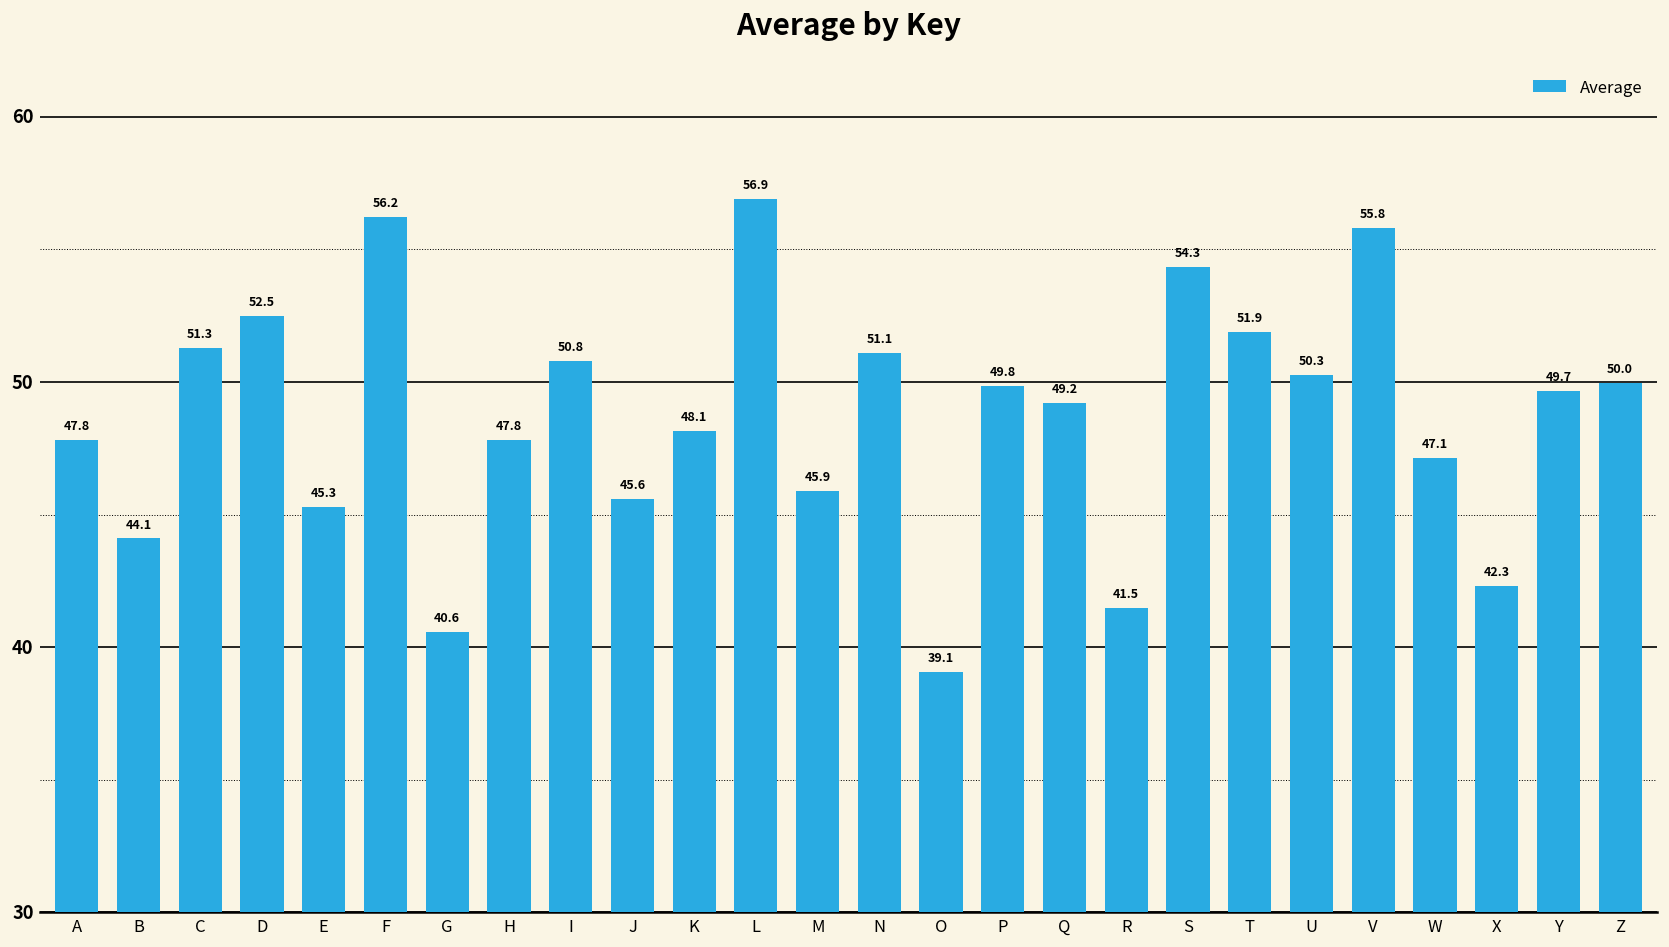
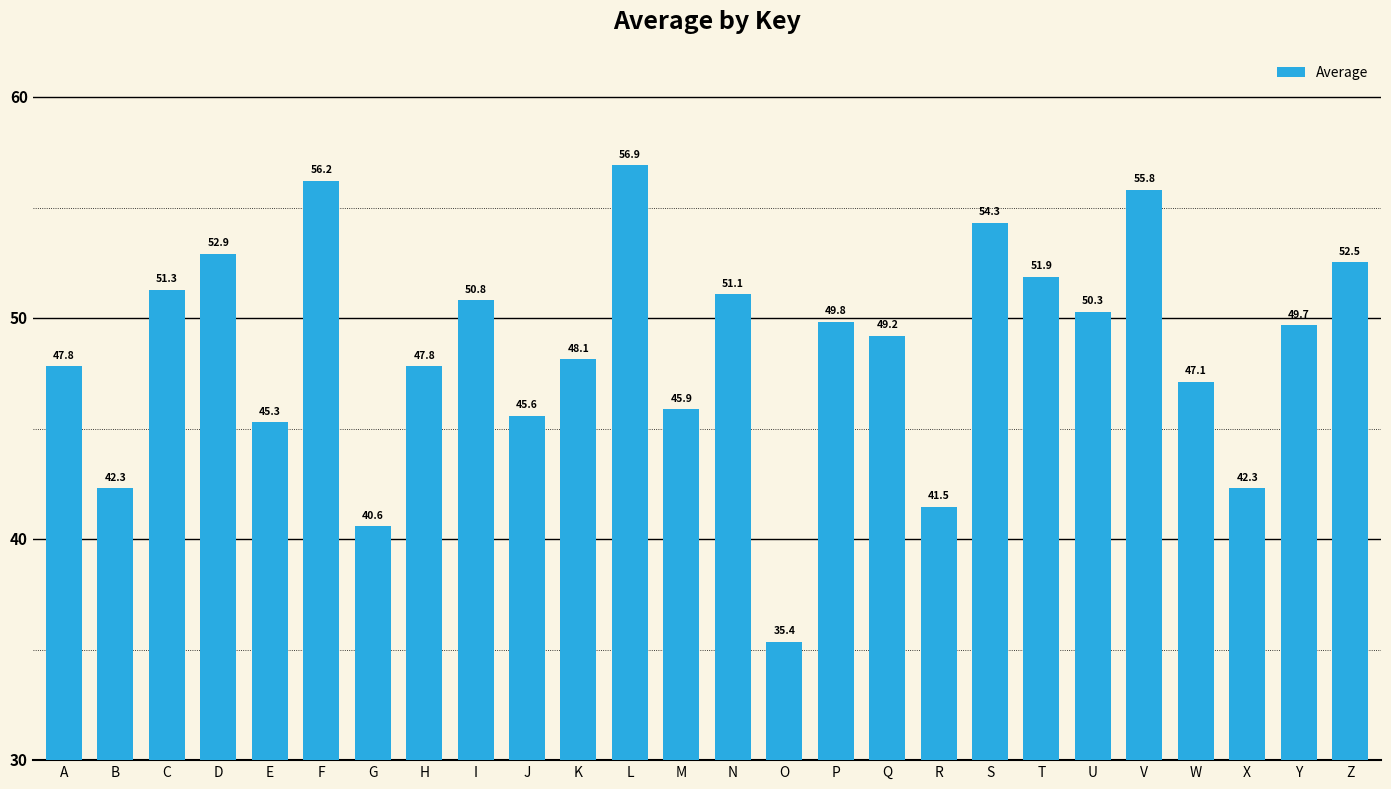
  {
    "A": 47.8,
-   "B": 44.1,
+   "B": 42.3,
    "C": 51.3,
-   "D": 52.5,
+   "D": 52.9,
    "E": 45.3,
    "F": 56.2,
    "G": 40.6,
    "H": 47.8,
    "I": 50.8,
    "J": 45.6,
    "K": 48.1,
    "L": 56.9,
    "M": 45.9,
    "N": 51.1,
-   "O": 39.1,
+   "O": 35.4,
    "P": 49.8,
    "Q": 49.2,
    "R": 41.5,
    "S": 54.3,
    "T": 51.9,
    "U": 50.3,
    "V": 55.8,
    "W": 47.1,
    "X": 42.3,
    "Y": 49.7,
-   "Z": 50.0
+   "Z": 52.5
  }
